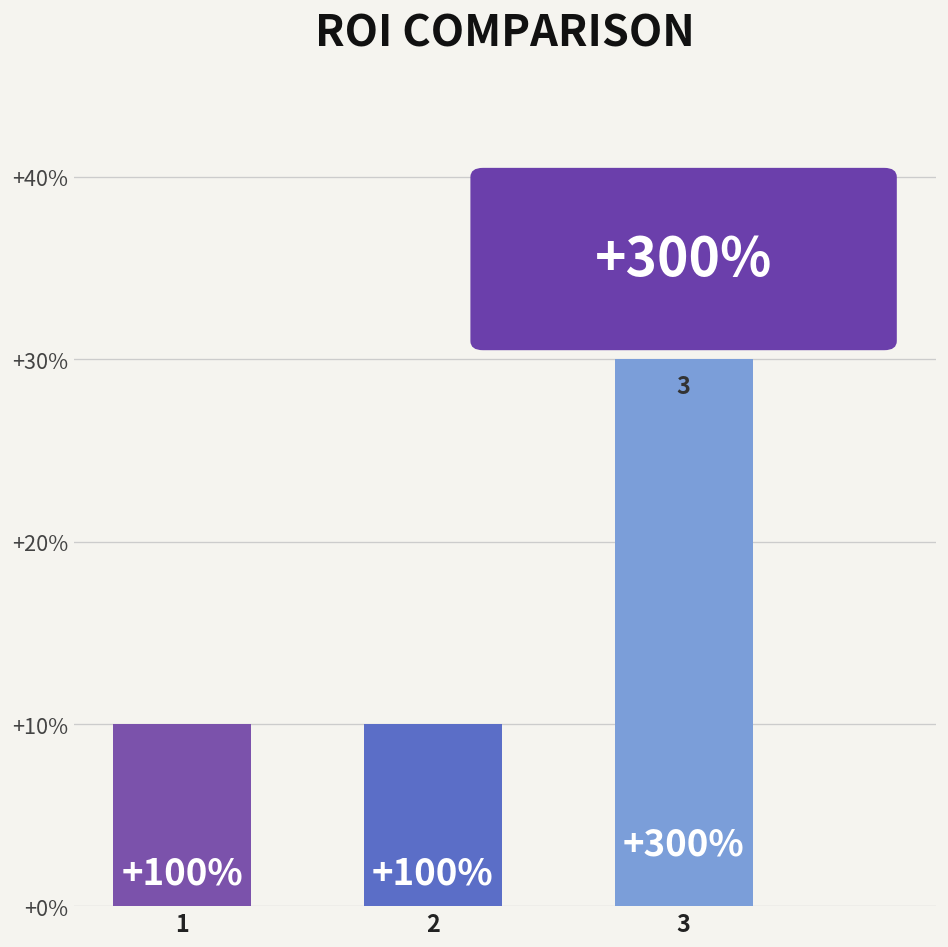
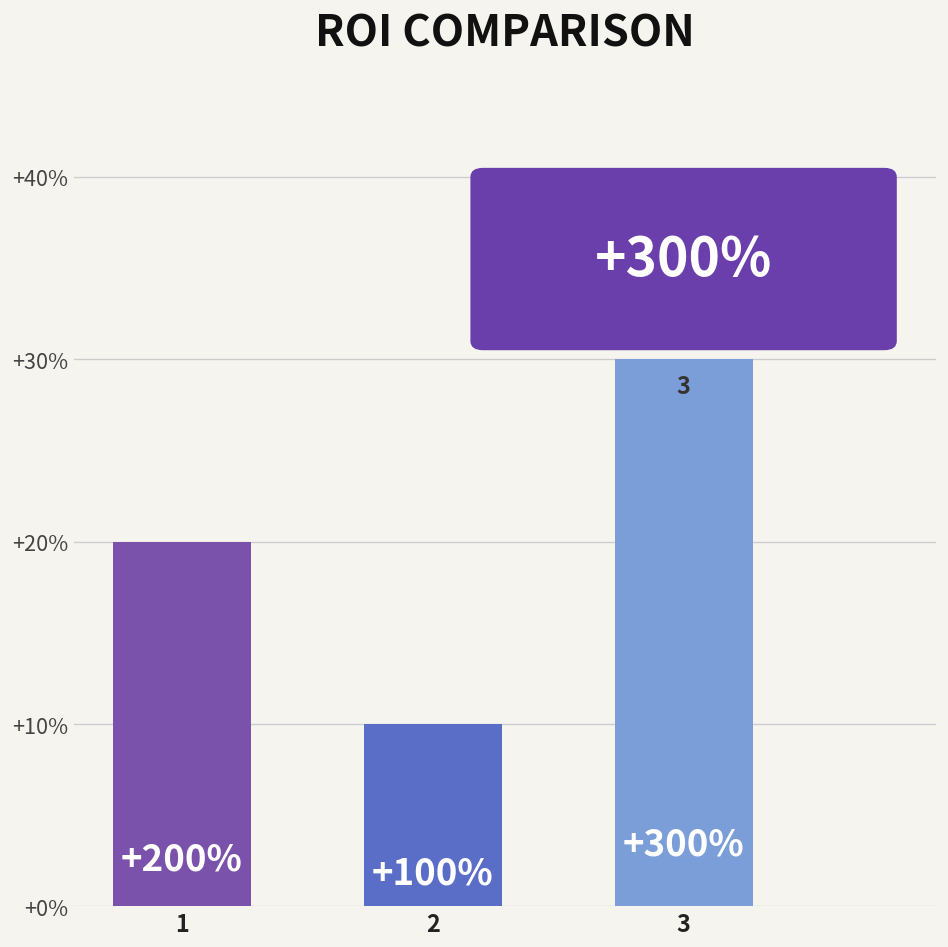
  {
-   "1": "+100%",
+   "1": "+200%",
    "2": "+100%",
    "3": "3"
  }
